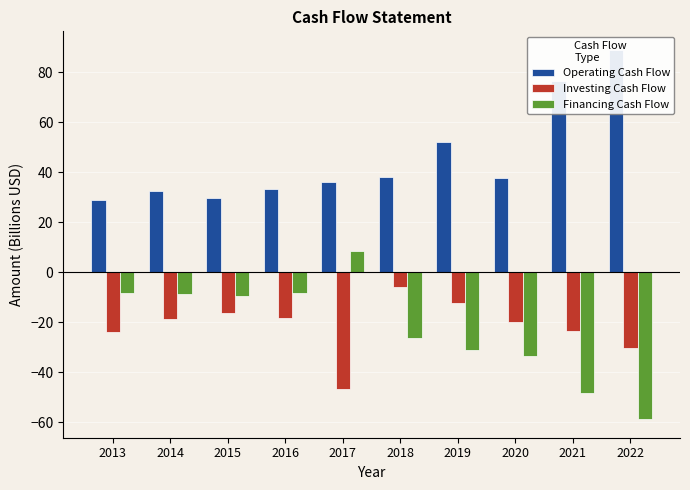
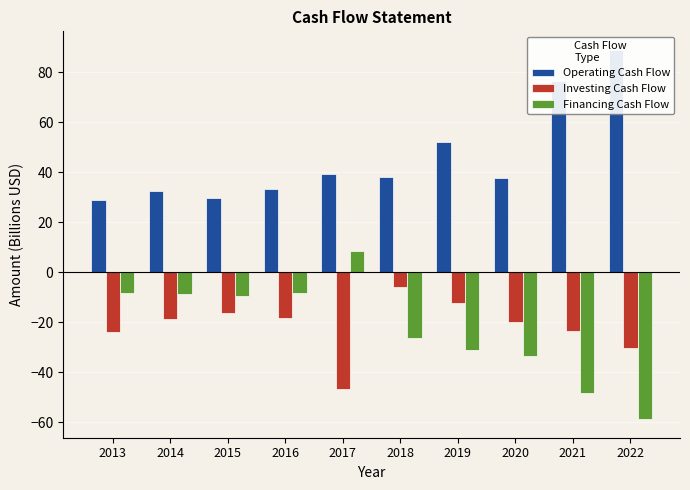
  {
    "Operating Cash Flow": {
      "2013": 29,
      "2014": 33,
      "2015": 30,
      "2016": 33,
-     "2017": 36,
+     "2017": 40,
      "2018": 38,
      "2019": 52,
      "2020": 38
    },
    "Investing Cash Flow": {
      "2013": -24,
      "2014": -19,
      "2015": -16,
      "2016": -19,
      "2017": -47,
      "2018": -6,
      "2019": -12,
      "2020": -20,
      "2021": -23,
      "2022": -30
    },
    "Financing Cash Flow": {
      "2013": -8,
      "2014": -9,
      "2015": -10,
      "2016": -8,
      "2017": 8,
      "2018": -26,
      "2019": -31,
      "2020": -34,
      "2021": -48,
      "2022": -59
    }
  }
